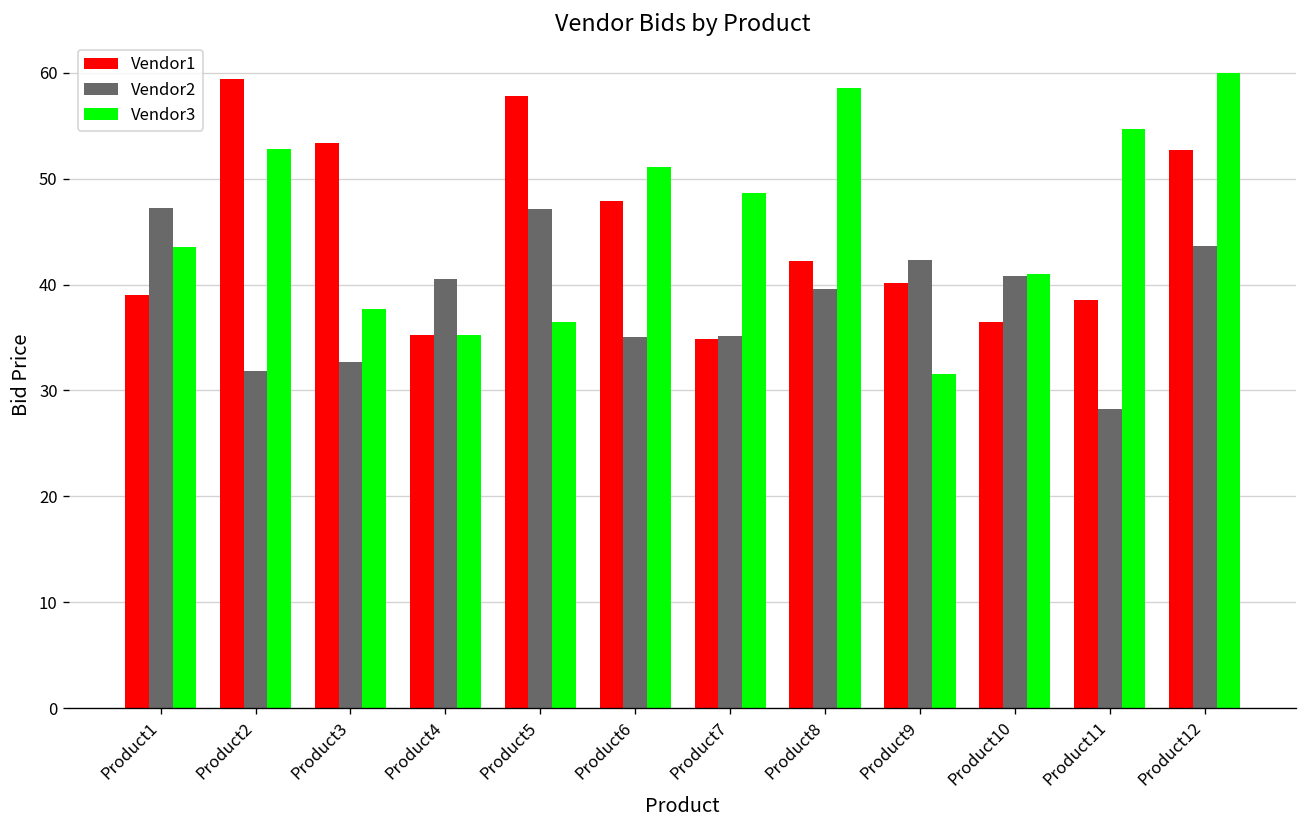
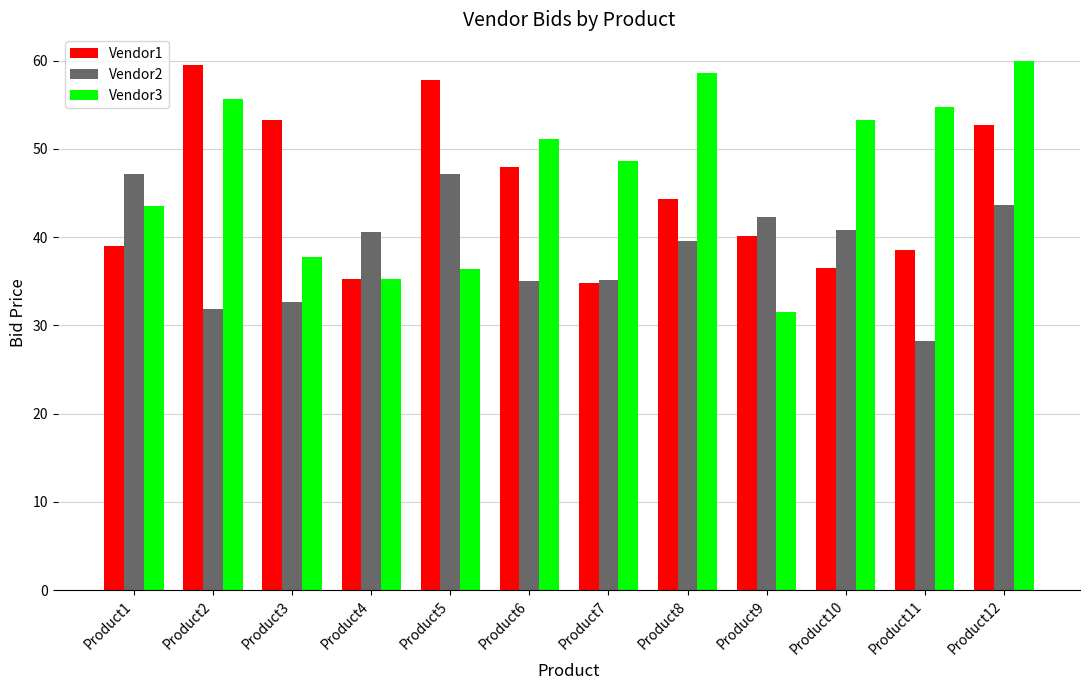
  {
    "Vendor1": {
      "Product1": 39,
      "Product2": 59,
      "Product3": 53,
      "Product4": 35,
      "Product5": 58,
      "Product6": 48,
      "Product7": 35,
-     "Product8": 42,
+     "Product8": 44,
      "Product9": 40,
      "Product10": 36,
      "Product11": 39,
      "Product12": 53
    },
    "Vendor2": {
      "Product1": 47,
      "Product2": 32,
      "Product3": 33,
      "Product4": 41,
      "Product5": 47,
      "Product6": 35,
      "Product7": 35,
      "Product8": 40,
      "Product9": 42,
      "Product10": 41,
      "Product11": 28,
      "Product12": 44
    },
    "Vendor3": {
      "Product1": 44,
-     "Product2": 53,
+     "Product2": 56,
      "Product3": 38,
      "Product4": 35,
      "Product5": 36,
      "Product6": 51,
      "Product7": 49,
      "Product8": 59,
      "Product9": 32,
-     "Product10": 41,
+     "Product10": 53,
      "Product11": 55,
      "Product12": 60
    }
  }
